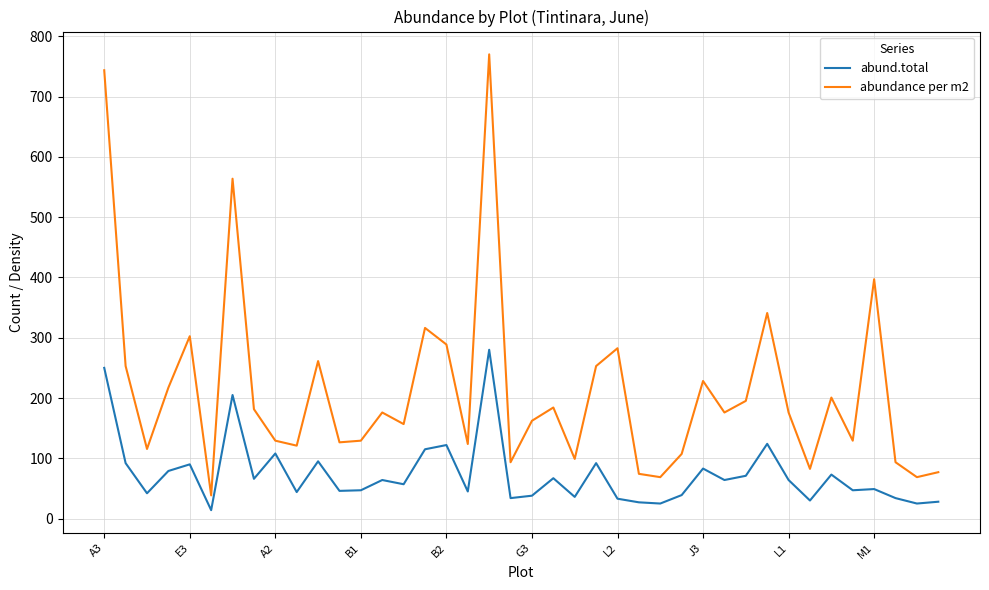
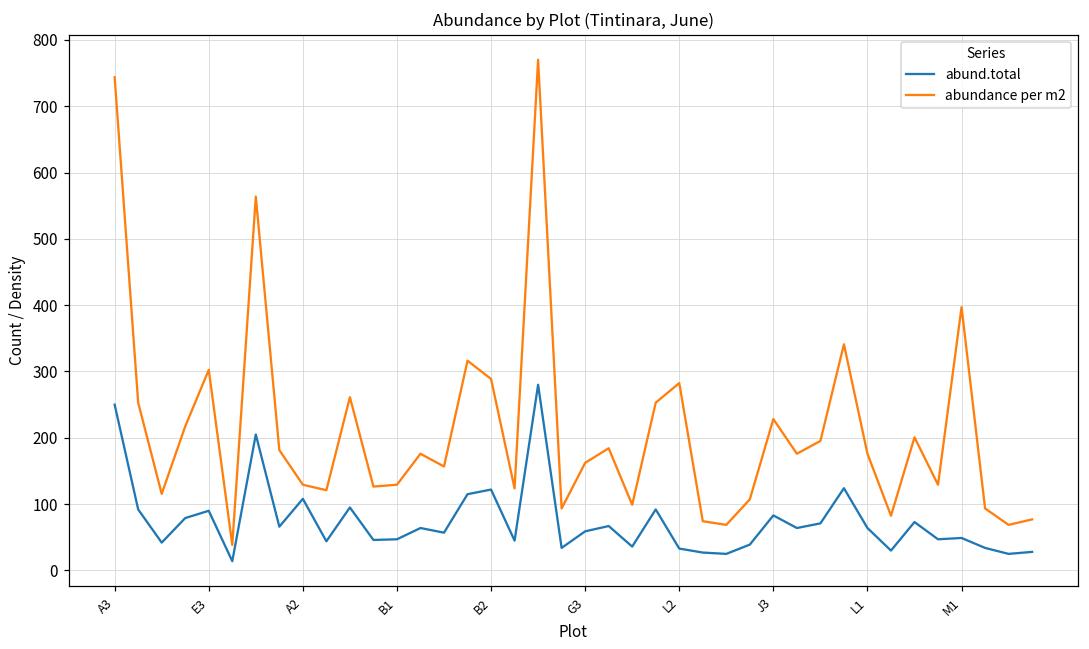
  {
    "abund.total": {
      "A3": 250,
      "E3": 90,
      "A2": 110,
      "B1": 50,
      "B2": 120,
-     "G3": 40,
+     "G3": 60,
      "L2": 30,
      "J3": 80,
      "L1": 60,
      "M1": 50
    },
    "abundance per m2": {
      "A3": 740,
      "E3": 300,
      "A2": 130,
      "B1": 130,
      "B2": 290,
      "G3": 160,
      "L2": 280,
      "J3": 230,
      "L1": 180,
      "M1": 400
    }
  }
